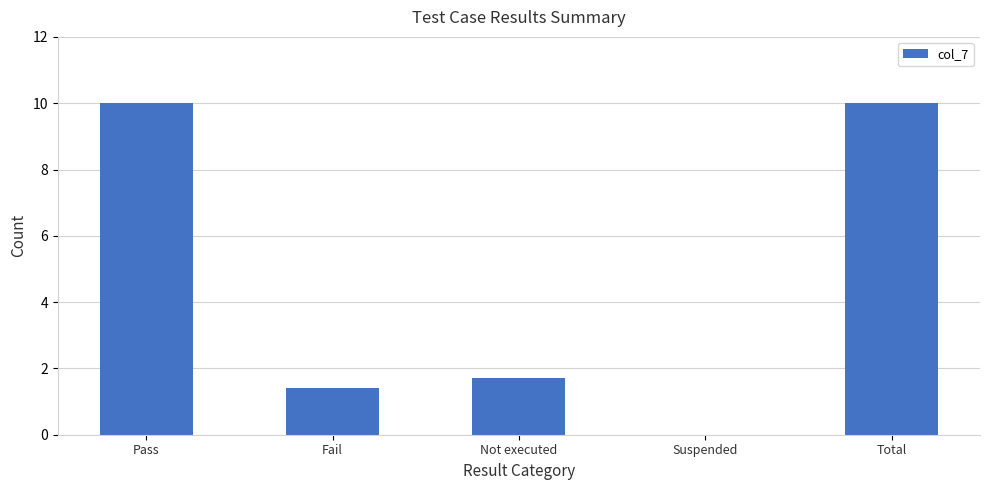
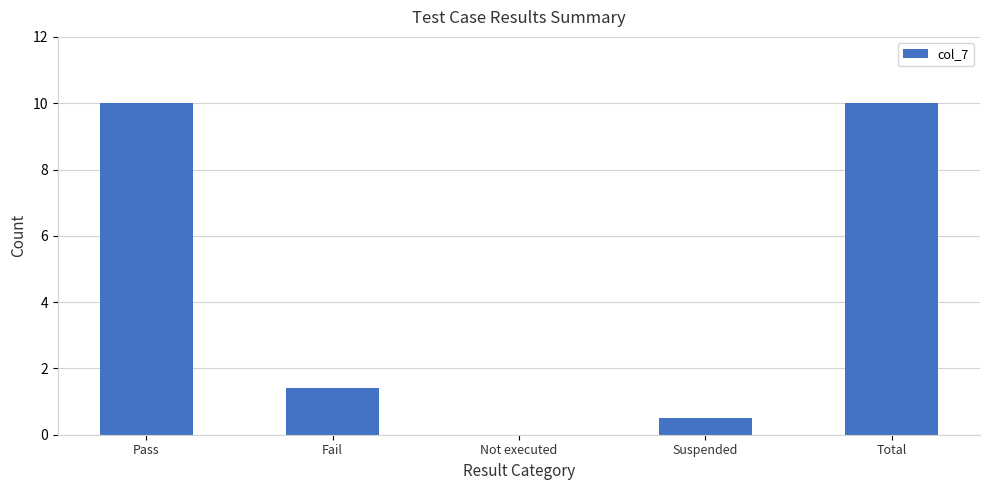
  {
    "Pass": 10.0,
    "Fail": 1.4,
-   "Not executed": 1.7,
-   "Suspended": 0.0,
+   "Not executed": 0.0,
+   "Suspended": 0.5,
    "Total": 10.0
  }
